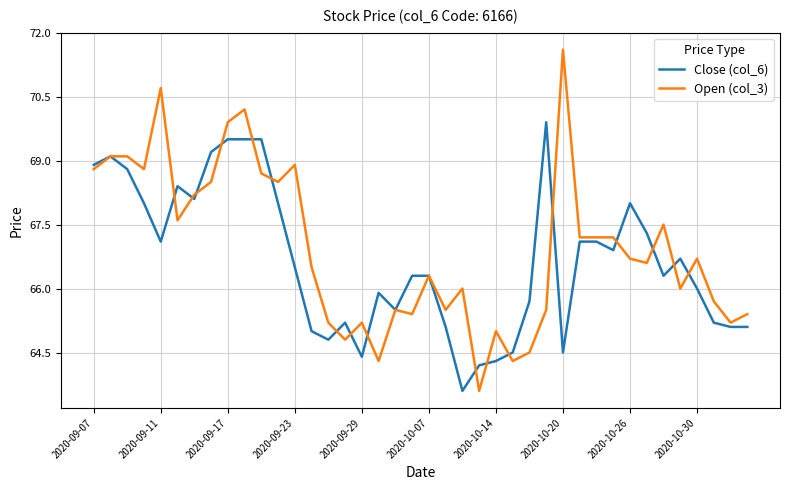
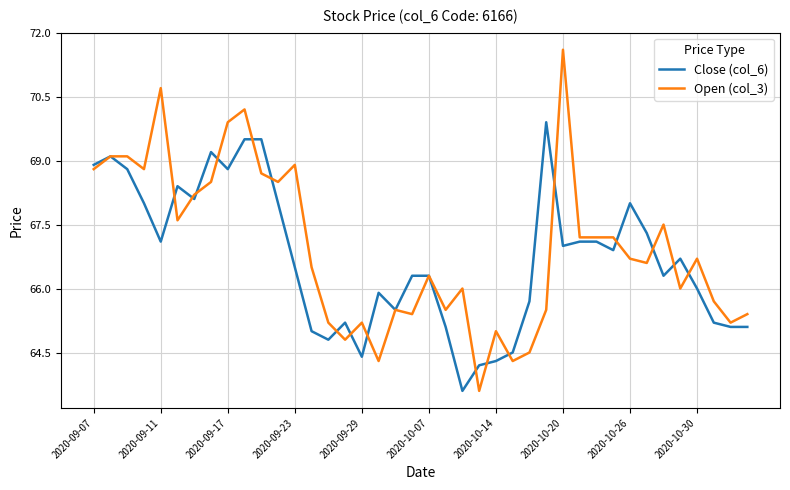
  {
    "Close (col_6)": {
      "2020-09-07": 68.9,
      "2020-09-11": 67.1,
-     "2020-09-17": 69.5,
+     "2020-09-17": 68.8,
      "2020-09-23": 66.5,
      "2020-09-29": 64.4,
      "2020-10-14": 64.3,
-     "2020-10-20": 64.5,
+     "2020-10-20": 67.0,
      "2020-10-26": 68.0,
      "2020-10-30": 66.0
    },
    "Open (col_3)": {
      "2020-09-07": 68.8,
      "2020-09-11": 70.7,
      "2020-09-17": 69.9,
      "2020-09-23": 68.9,
      "2020-09-29": 65.2,
      "2020-10-14": 65.0,
      "2020-10-20": 71.6,
      "2020-10-26": 66.7,
      "2020-10-30": 66.7
    }
  }
